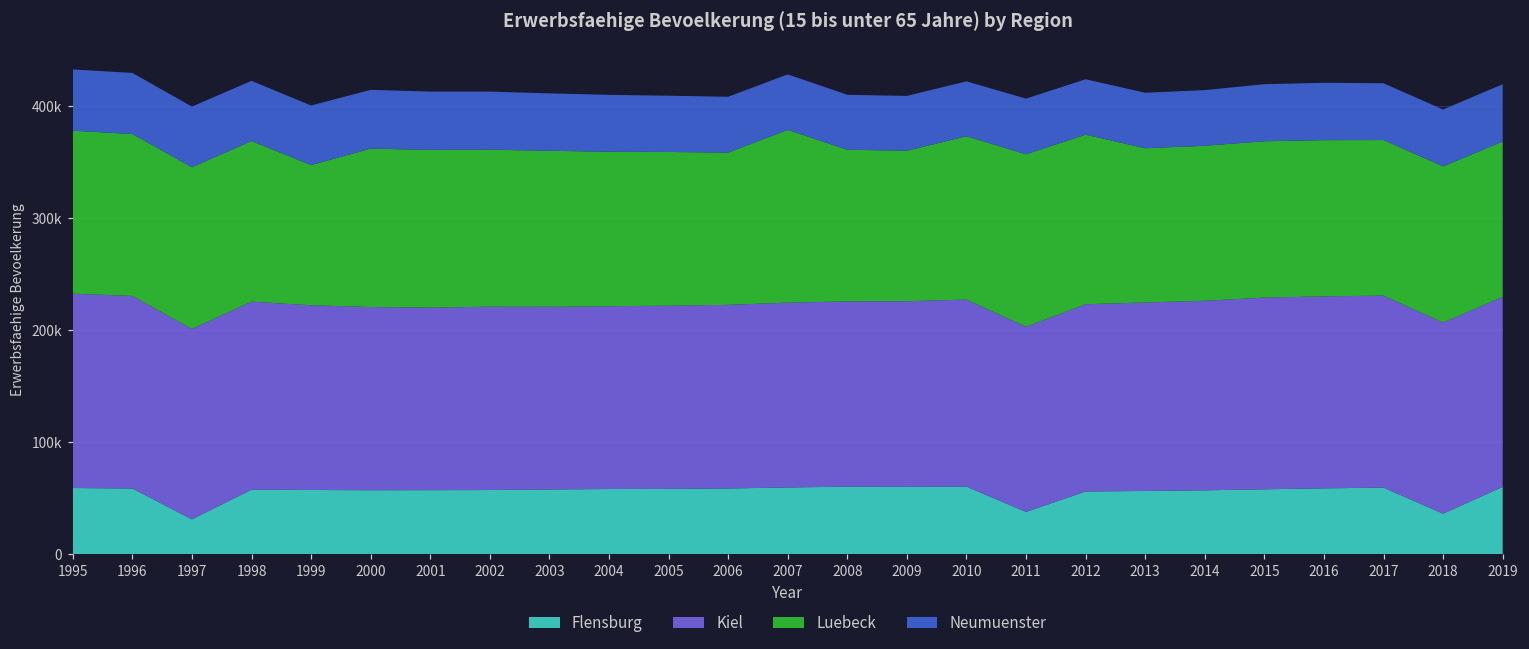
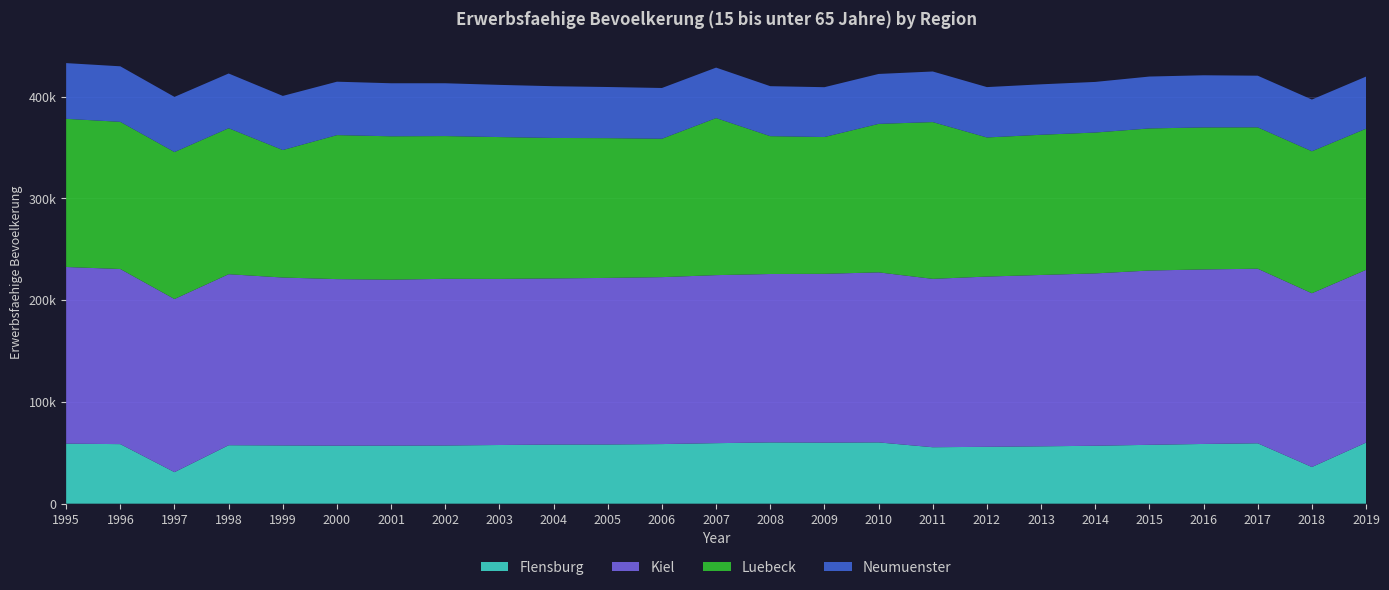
  {
    "Flensburg": {
      "1995": 59000,
      "1996": 59000,
      "1997": 31000,
      "1998": 57000,
      "1999": 57000,
      "2000": 57000,
      "2001": 57000,
      "2002": 57000,
      "2003": 58000,
      "2004": 58000,
      "2005": 58000,
      "2006": 59000,
      "2007": 59000,
      "2008": 60000,
      "2009": 60000,
      "2010": 60000,
-     "2011": 38000,
+     "2011": 55000,
      "2012": 56000,
      "2013": 56000,
      "2014": 57000,
      "2015": 58000,
      "2016": 59000,
      "2017": 59000,
      "2018": 36000,
      "2019": 60000
    },
    "Luebeck": {
      "1995": 146000,
      "1996": 145000,
      "1997": 144000,
      "1998": 143000,
      "1999": 125000,
      "2000": 142000,
      "2001": 141000,
      "2002": 140000,
      "2003": 139000,
      "2004": 138000,
      "2005": 137000,
      "2006": 136000,
      "2007": 154000,
      "2008": 135000,
      "2009": 134000,
      "2010": 146000,
      "2011": 154000,
-     "2012": 152000,
+     "2012": 137000,
      "2013": 138000,
      "2014": 138000,
      "2015": 140000,
      "2016": 140000,
      "2017": 139000,
      "2018": 140000,
      "2019": 139000
    }
  }
